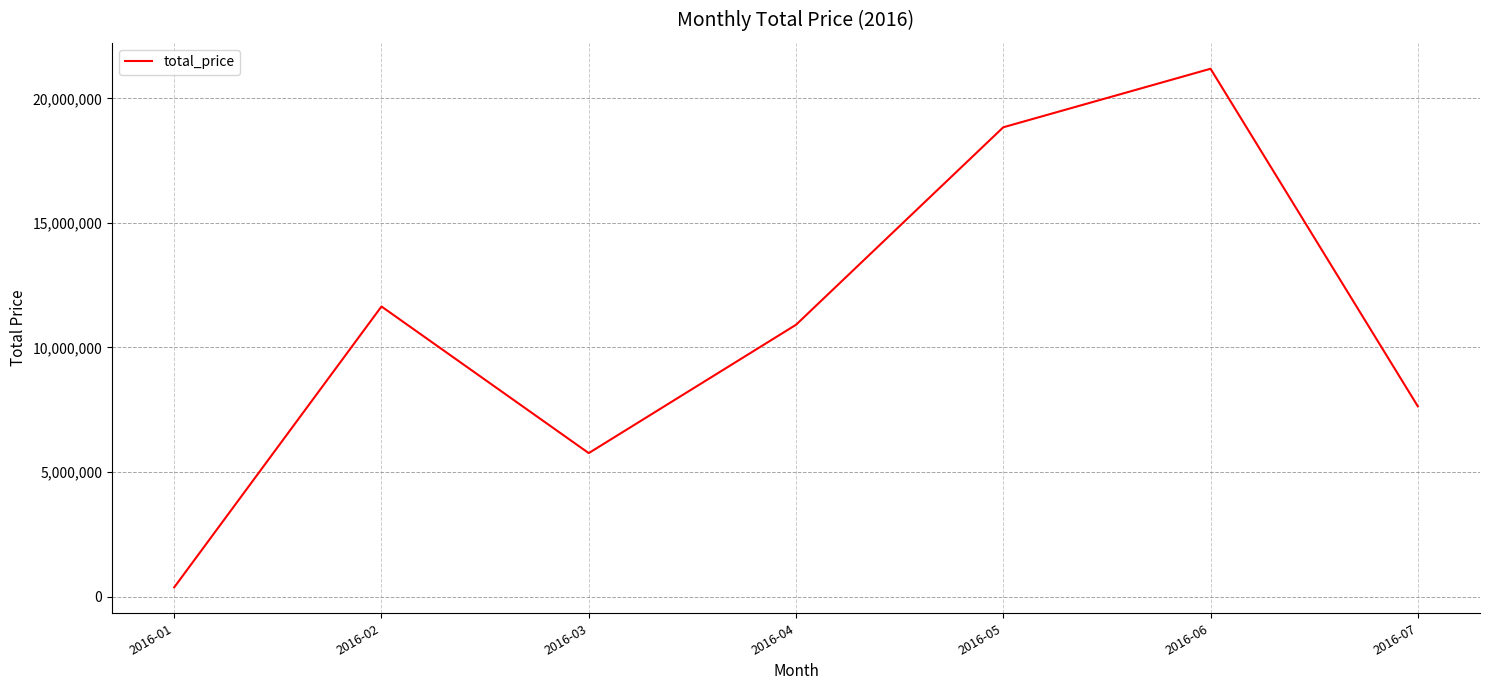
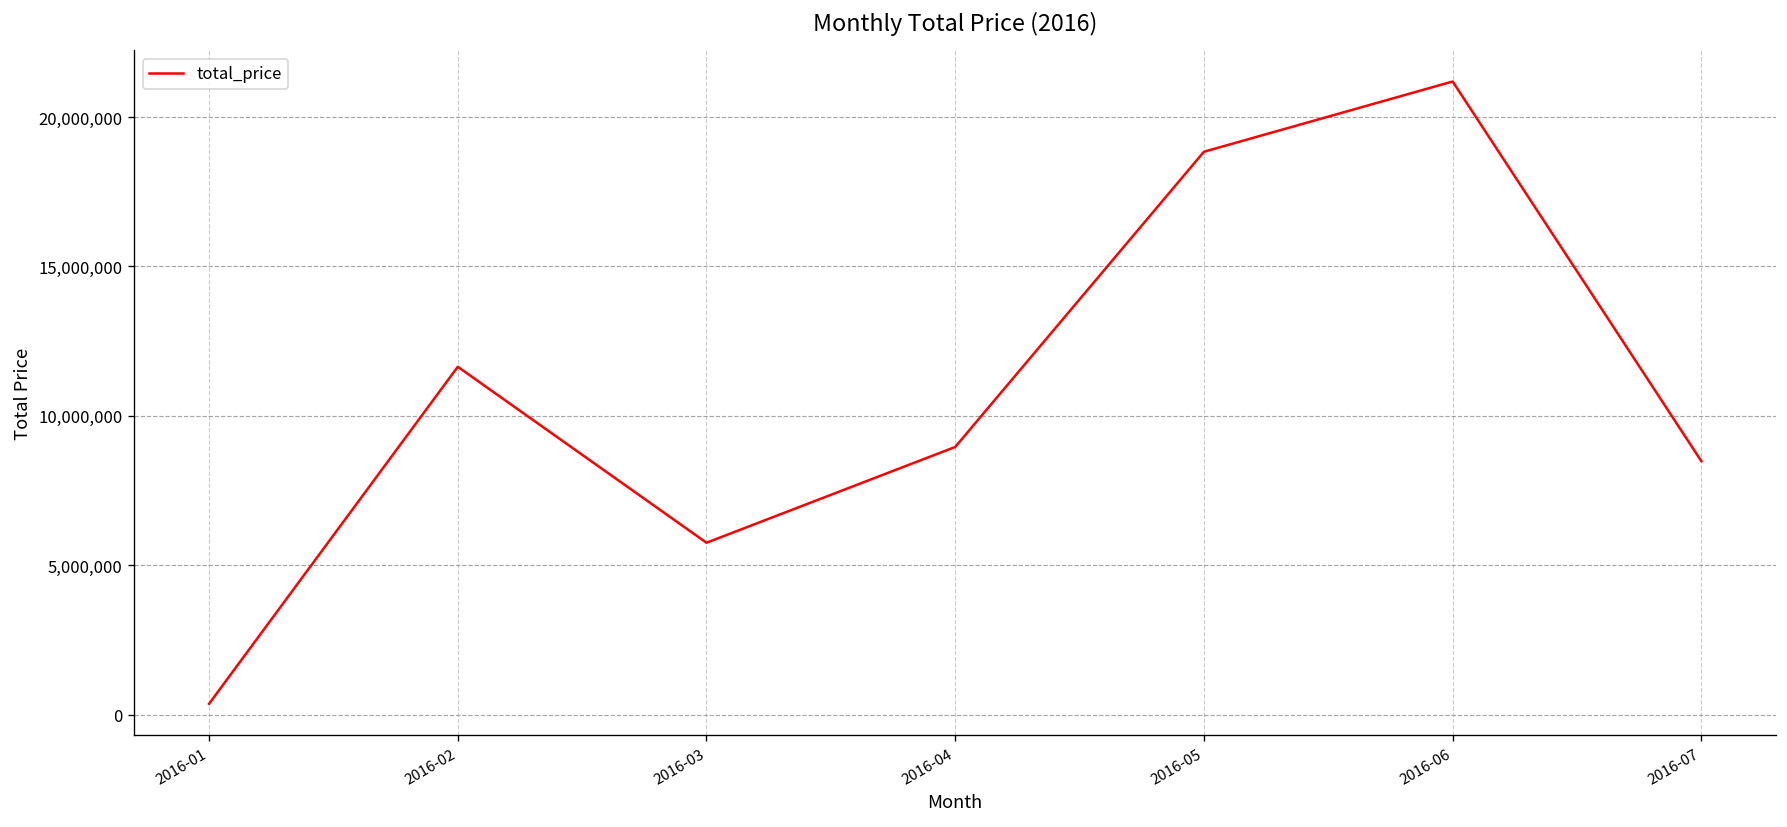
  {
    "2016-01": "400,000",
    "2016-02": "11,600,000",
    "2016-03": "5,800,000",
-   "2016-04": "10,900,000",
+   "2016-04": "9,000,000",
    "2016-05": "18,800,000",
    "2016-06": "21,200,000",
-   "2016-07": "7,600,000"
+   "2016-07": "8,500,000"
  }
